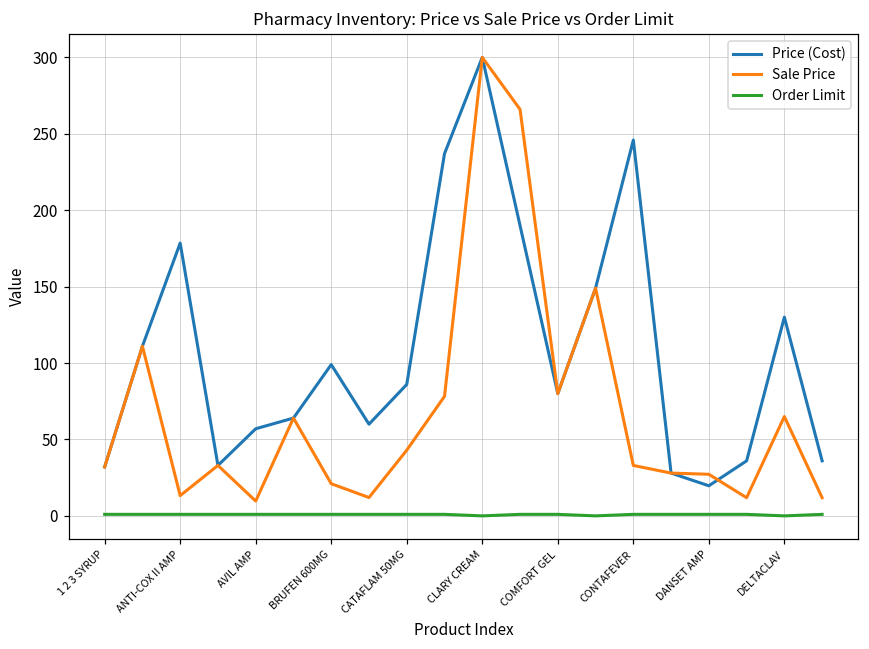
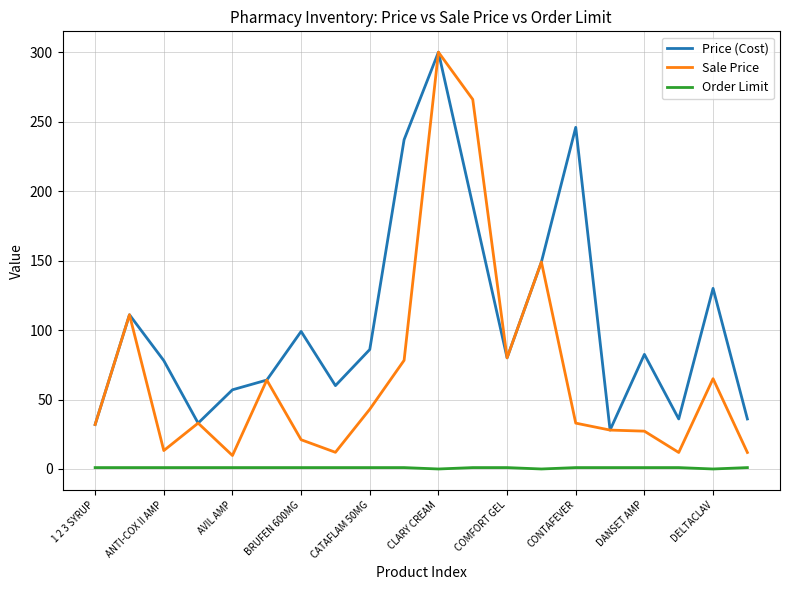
  {
    "Price (Cost)": {
-     "ANTI-COX II AMP": 179,
+     "ANTI-COX II AMP": 78,
      "AVIL AMP": 57,
      "BRUFEN 600MG": 99,
      "CATAFLAM 50MG": 86,
      "CONTAFEVER": 246,
-     "DANSET AMP": 20,
+     "DANSET AMP": 83,
      "DELTACLAV": 130
    },
    "Sale Price": {
      "ANTI-COX II AMP": 13,
      "AVIL AMP": 10,
      "BRUFEN 600MG": 21,
      "CATAFLAM 50MG": 43,
      "CONTAFEVER": 33,
      "DANSET AMP": 27,
      "DELTACLAV": 65
    },
    "Order Limit": {
      "1 2 3 SYRUP": 1,
      "ANTI-COX II AMP": 1,
      "AVIL AMP": 1,
      "BRUFEN 600MG": 1,
      "CATAFLAM 50MG": 1,
      "CLARY CREAM": 0,
      "COMFORT GEL": 1,
      "CONTAFEVER": 1,
      "DANSET AMP": 1,
      "DELTACLAV": 0
    }
  }
